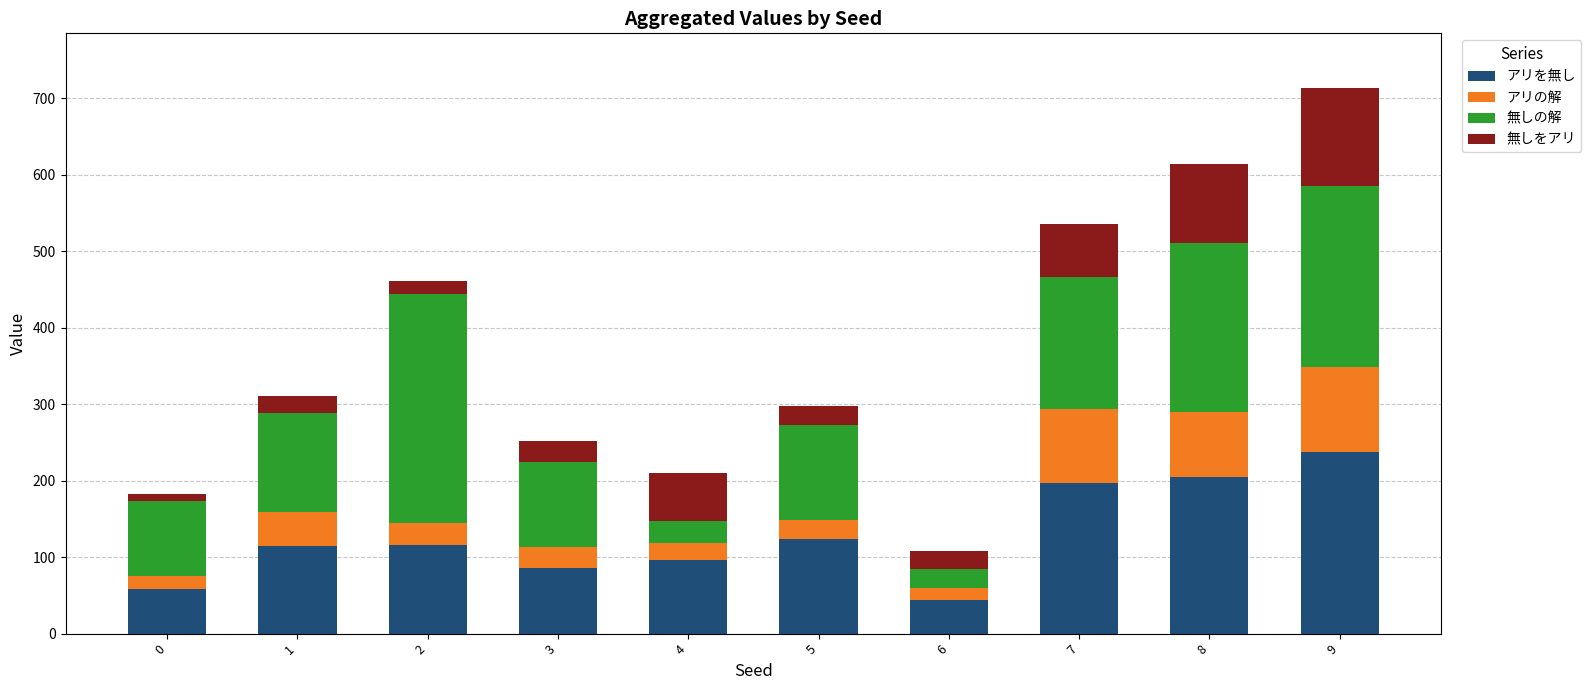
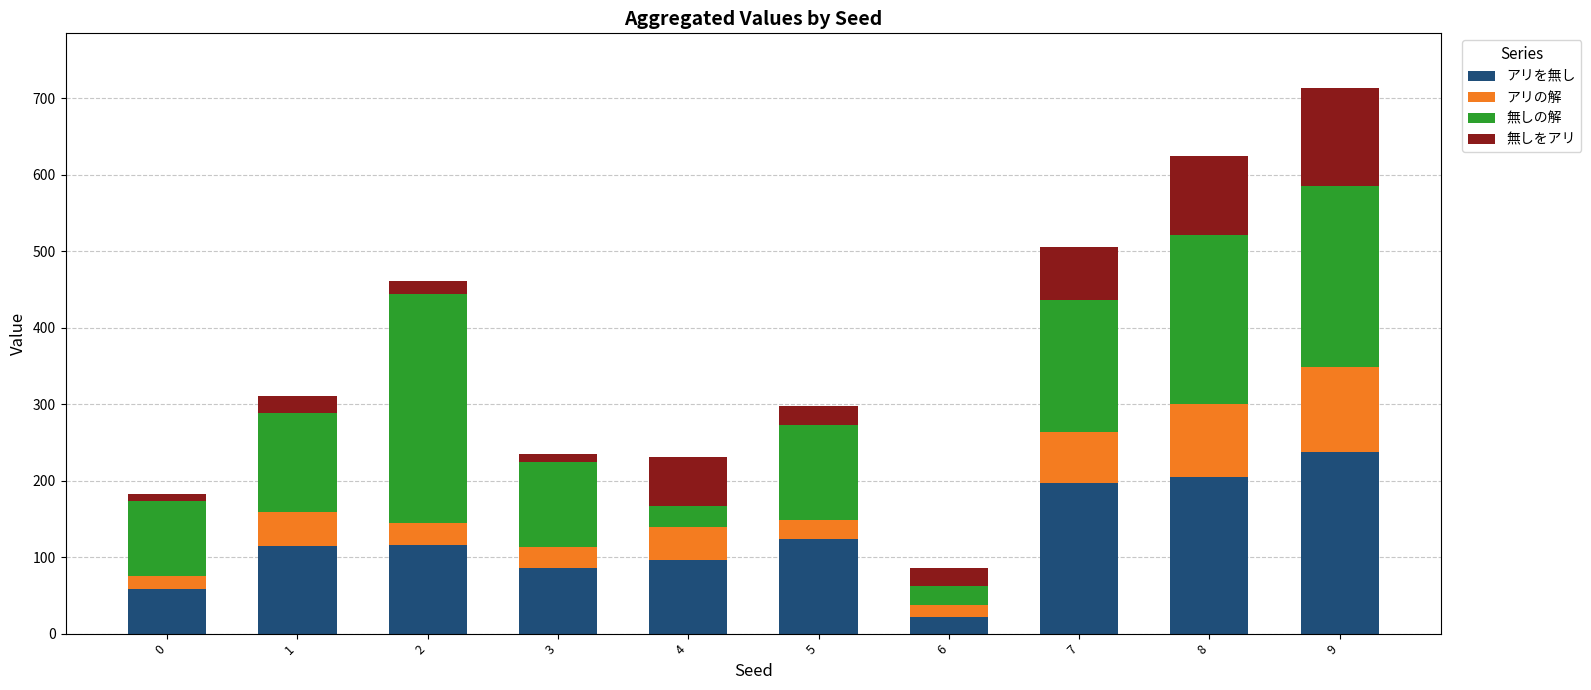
  {
    "アリを無し": {
      "0": 60,
      "1": 110,
      "2": 120,
      "3": 90,
      "4": 100,
      "5": 120,
-     "6": 40,
+     "6": 20,
      "7": 200,
      "8": 200,
      "9": 240
    },
    "アリの解": {
      "0": 20,
      "1": 40,
      "2": 30,
      "3": 30,
-     "4": 20,
+     "4": 40,
      "5": 30,
      "6": 20,
-     "7": 100,
-     "8": 90,
+     "7": 70,
+     "8": 100,
      "9": 110
    },
    "無しの解": {
      "0": 100,
      "1": 130,
      "2": 300,
      "3": 110,
      "4": 30,
      "5": 120,
      "6": 20,
      "7": 170,
      "8": 220,
      "9": 240
    },
    "無しをアリ": {
      "0": 10,
      "1": 20,
      "2": 20,
-     "3": 30,
+     "3": 10,
      "4": 60,
      "5": 20,
      "6": 20,
      "7": 70,
      "8": 100,
      "9": 130
    }
  }
